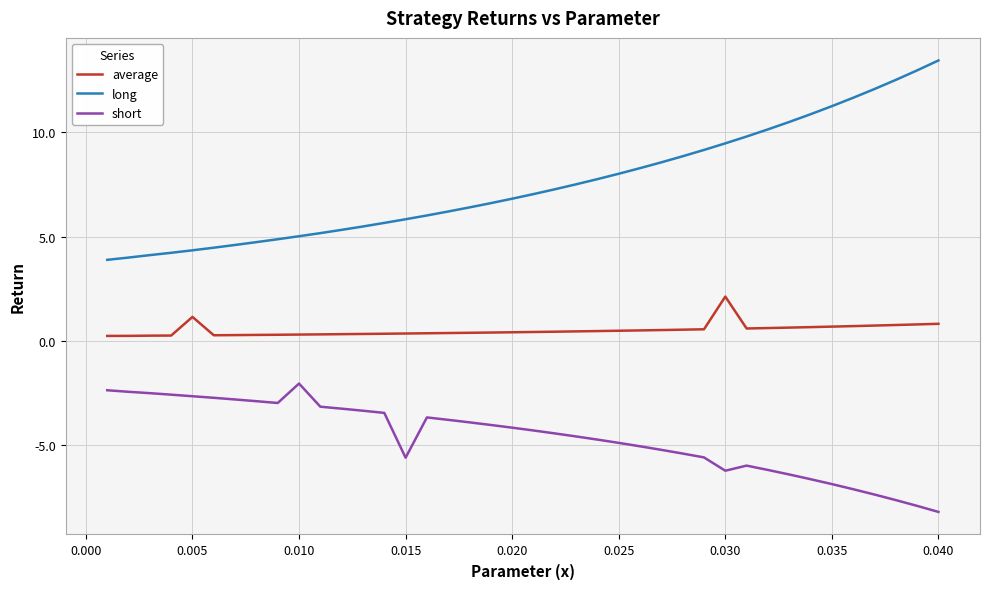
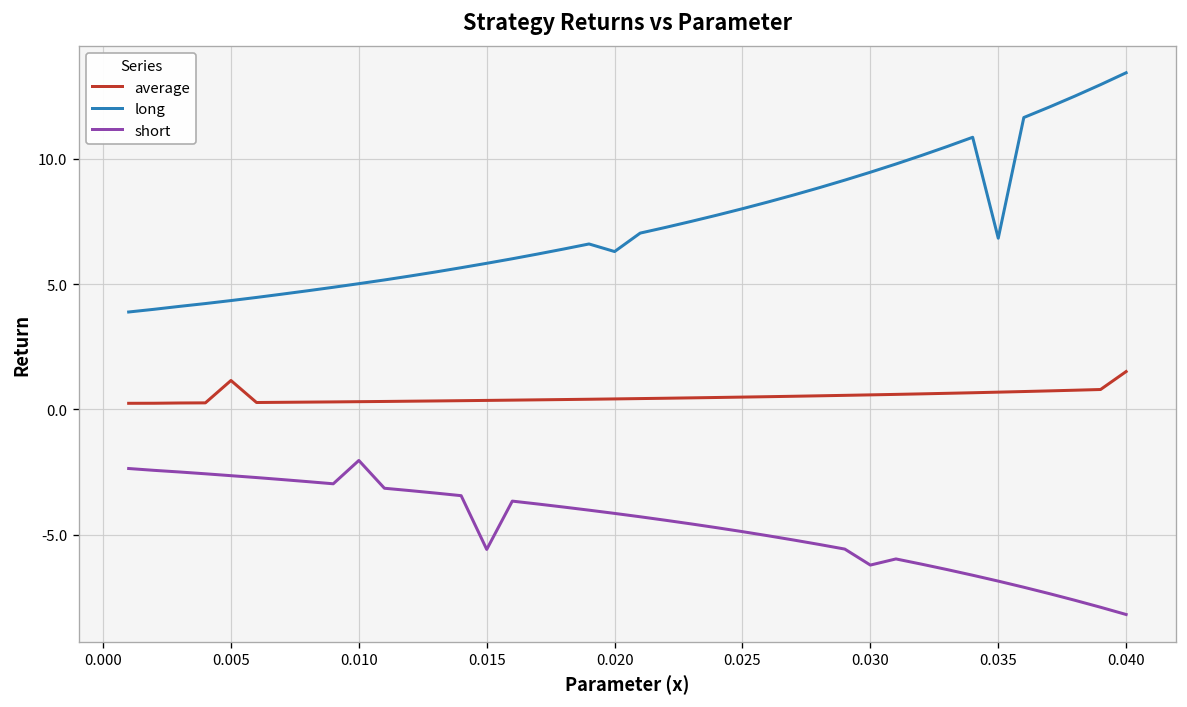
  {
    "average": {
      "0.005": 1.2,
      "0.010": 0.3,
      "0.015": 0.4,
      "0.020": 0.4,
      "0.025": 0.5,
-     "0.030": 2.1,
+     "0.030": 0.6,
      "0.035": 0.7,
-     "0.040": 0.8
+     "0.040": 1.5
    },
    "long": {
      "0.005": 4.3,
      "0.010": 5.0,
      "0.015": 5.8,
-     "0.020": 6.8,
+     "0.020": 6.3,
      "0.025": 8.0,
      "0.030": 9.5,
-     "0.035": 11.2,
+     "0.035": 6.8,
      "0.040": 13.4
    },
    "short": {
      "0.005": -2.6,
      "0.010": -2.0,
      "0.015": -5.6,
      "0.020": -4.2,
      "0.025": -4.9,
      "0.030": -6.2,
      "0.035": -6.9,
      "0.040": -8.2
    }
  }
